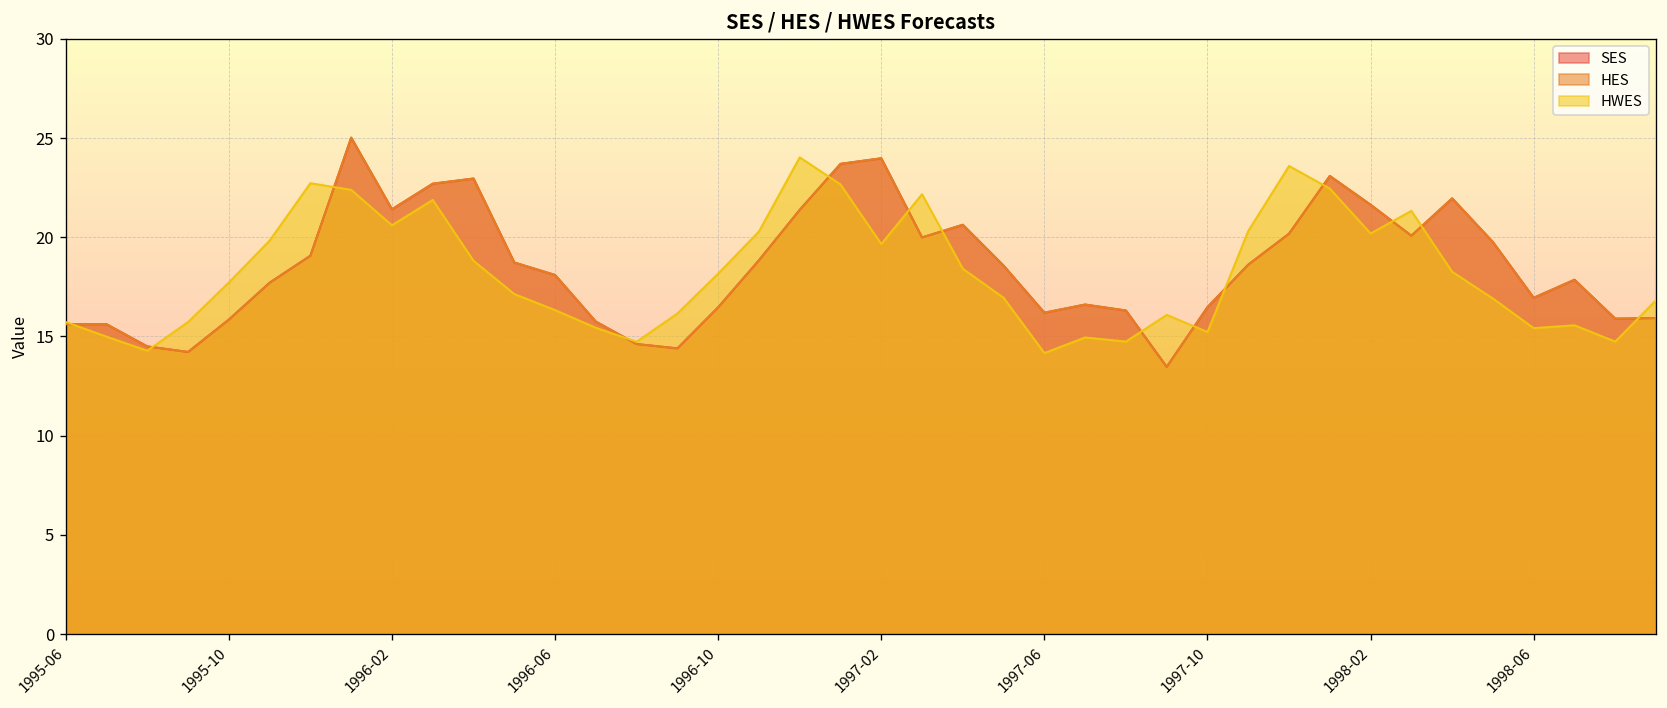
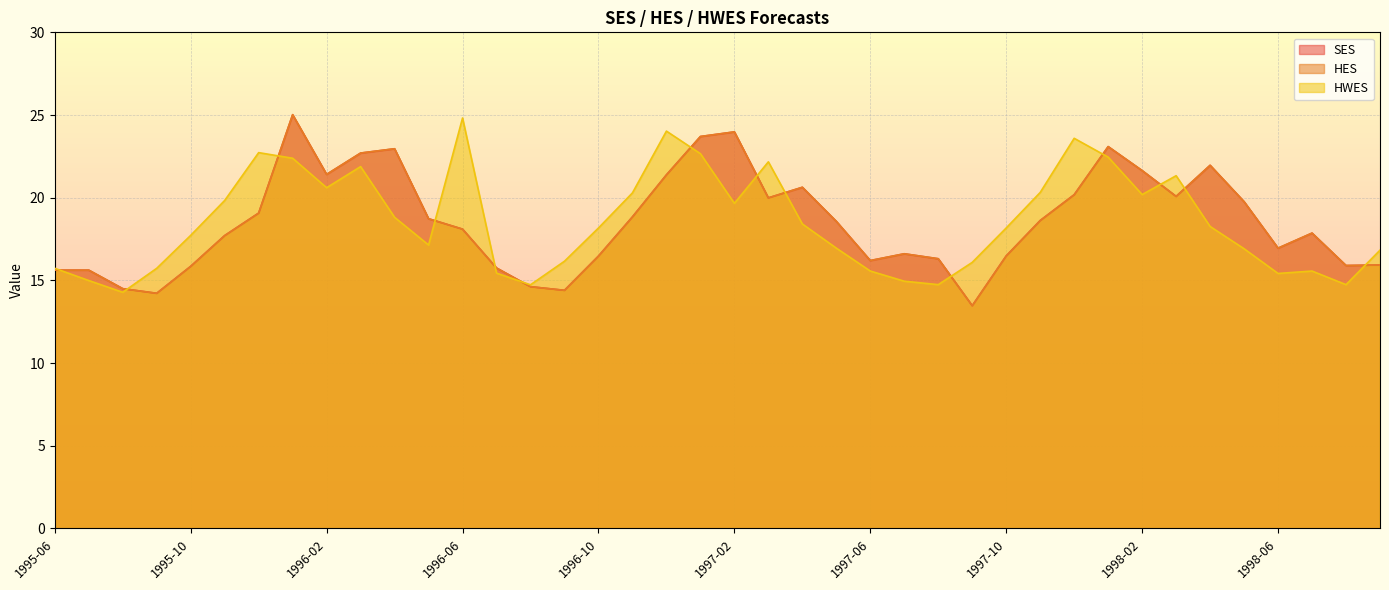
  {
    "HWES": {
      "1995-10": 17.7,
      "1996-02": 20.6,
-     "1996-06": 16.3,
+     "1996-06": 24.8,
      "1996-10": 18.2,
      "1997-02": 19.7,
-     "1997-06": 14.2,
-     "1997-10": 15.2,
+     "1997-06": 15.6,
+     "1997-10": 18.2,
      "1998-02": 20.2,
      "1998-06": 15.4
    }
  }
